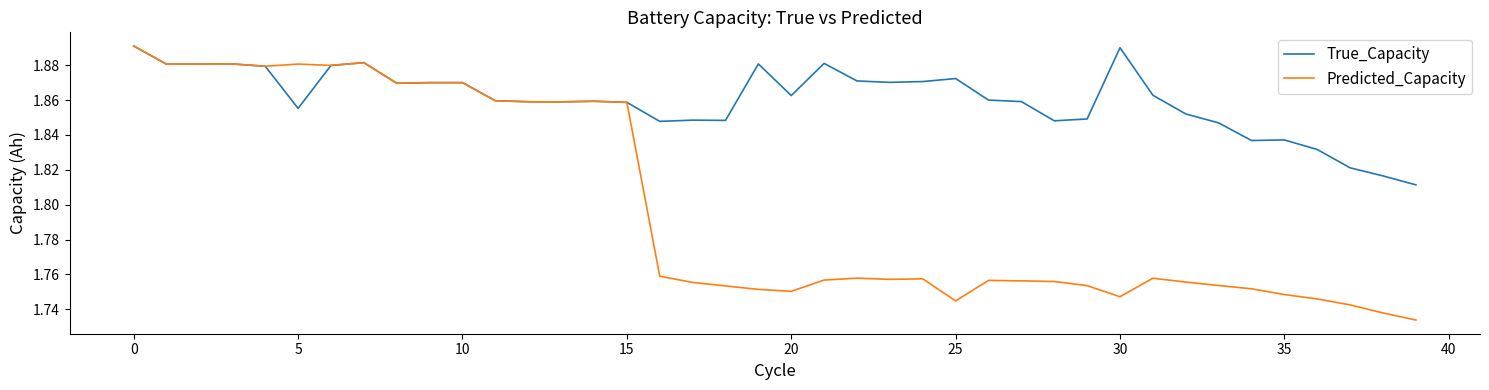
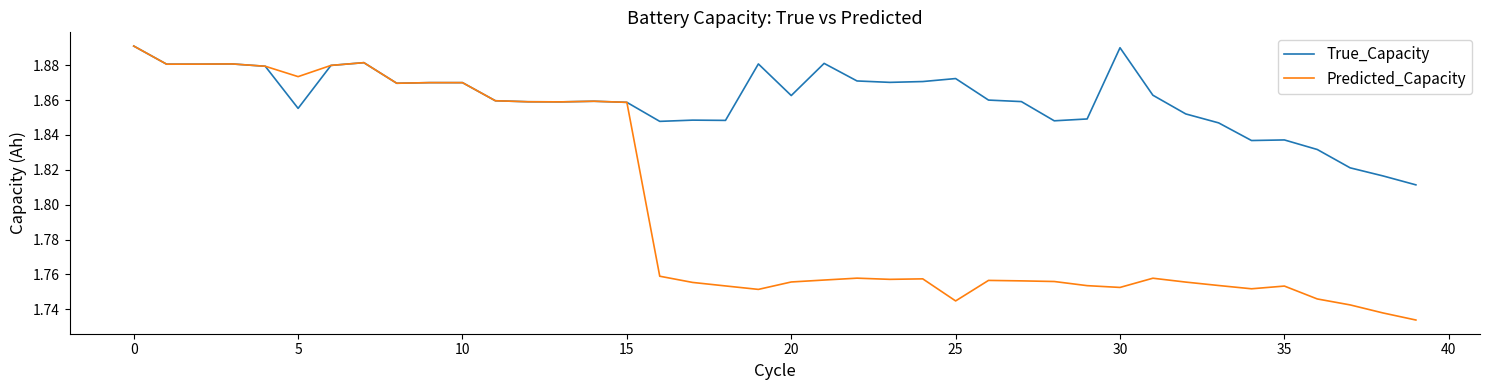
  {
    "True_Capacity": {
      "5": 1.855,
      "20": 1.863,
      "25": 1.872,
      "30": 1.890,
      "35": 1.837
    },
    "Predicted_Capacity": {
-     "5": 1.881,
-     "20": 1.750,
+     "5": 1.873,
+     "20": 1.756,
      "25": 1.745,
-     "30": 1.747,
-     "35": 1.748
+     "30": 1.753,
+     "35": 1.753
    }
  }
